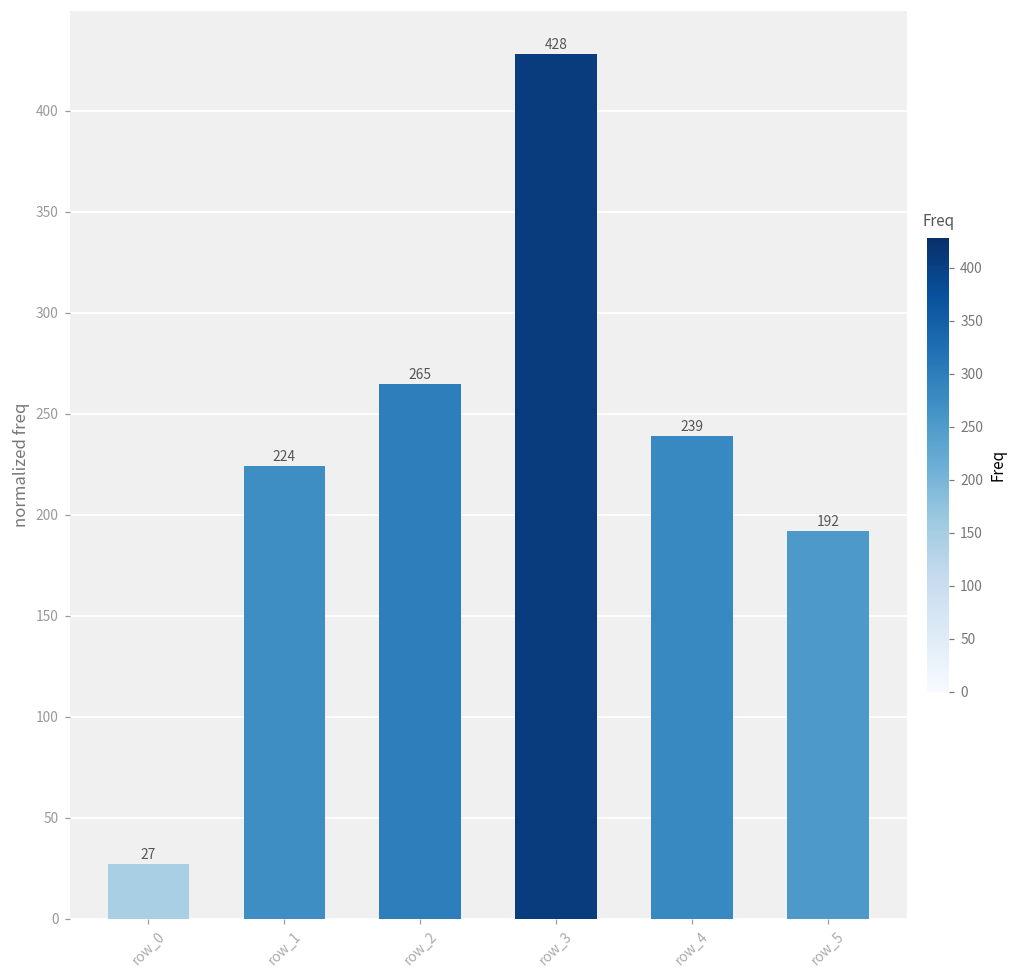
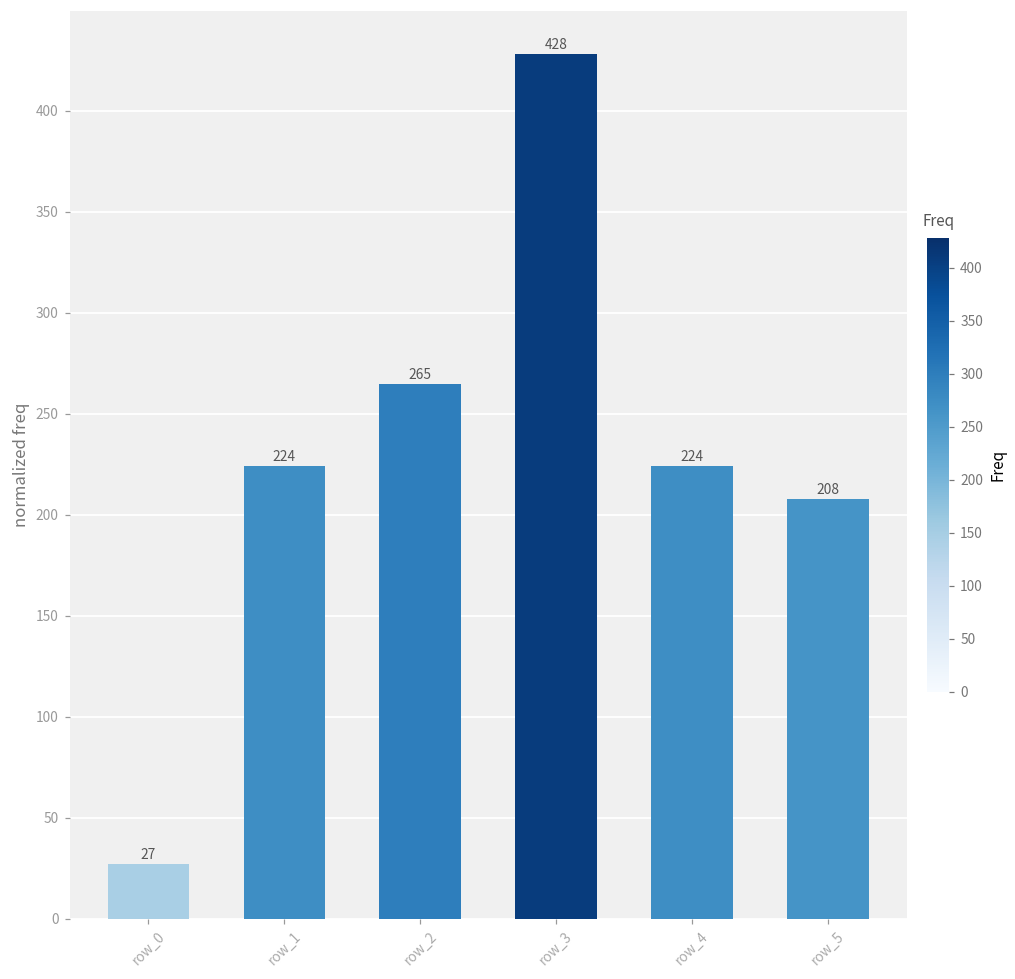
  {
    "row_0": 27,
    "row_1": 224,
    "row_2": 265,
    "row_3": 428,
-   "row_4": 239,
-   "row_5": 192
+   "row_4": 224,
+   "row_5": 208
  }
